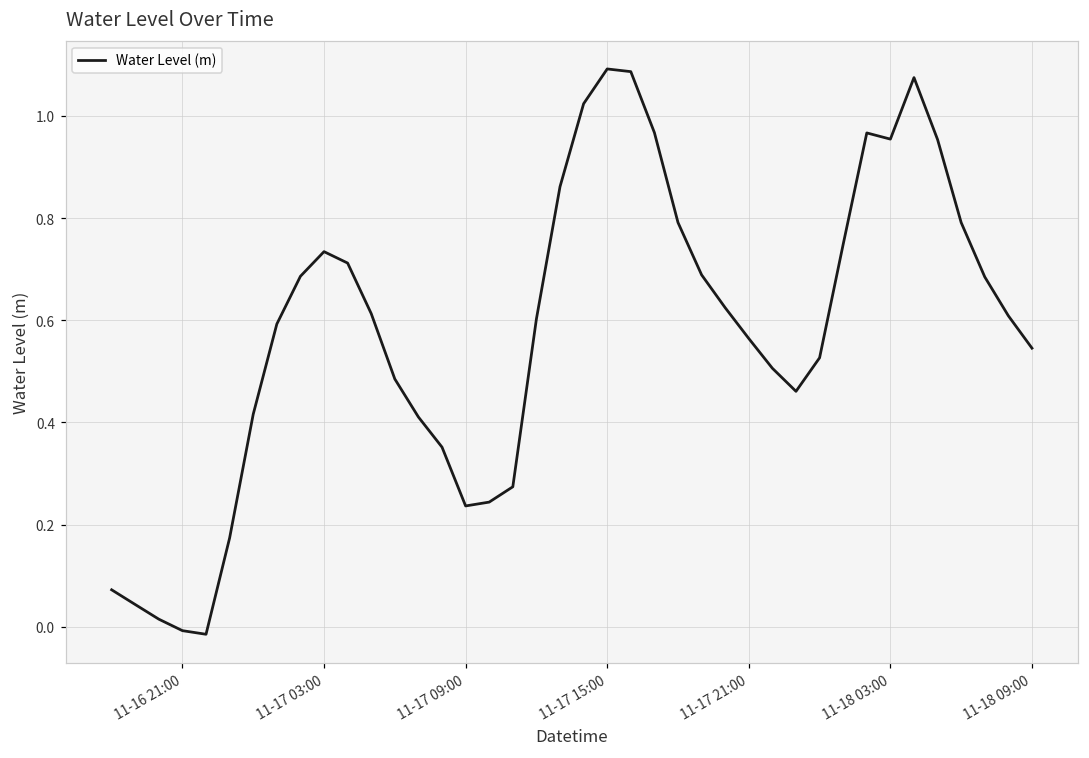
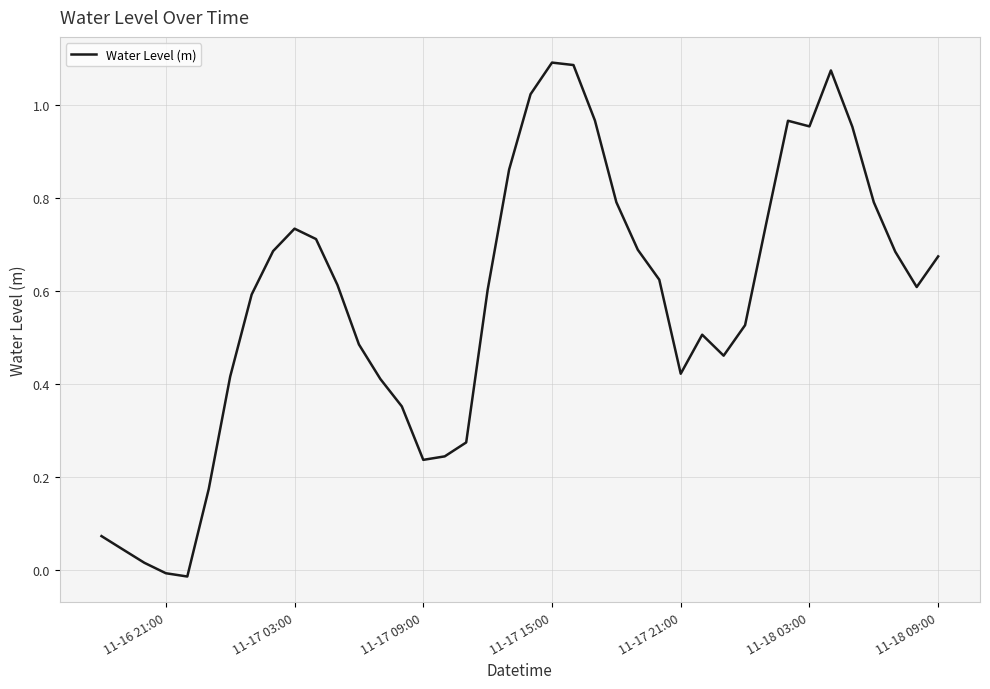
  {
    "11-16 21:00": -0.01,
    "11-17 03:00": 0.73,
    "11-17 09:00": 0.24,
    "11-17 15:00": 1.09,
-   "11-17 21:00": 0.56,
+   "11-17 21:00": 0.42,
    "11-18 03:00": 0.95,
-   "11-18 09:00": 0.55
+   "11-18 09:00": 0.67
  }
